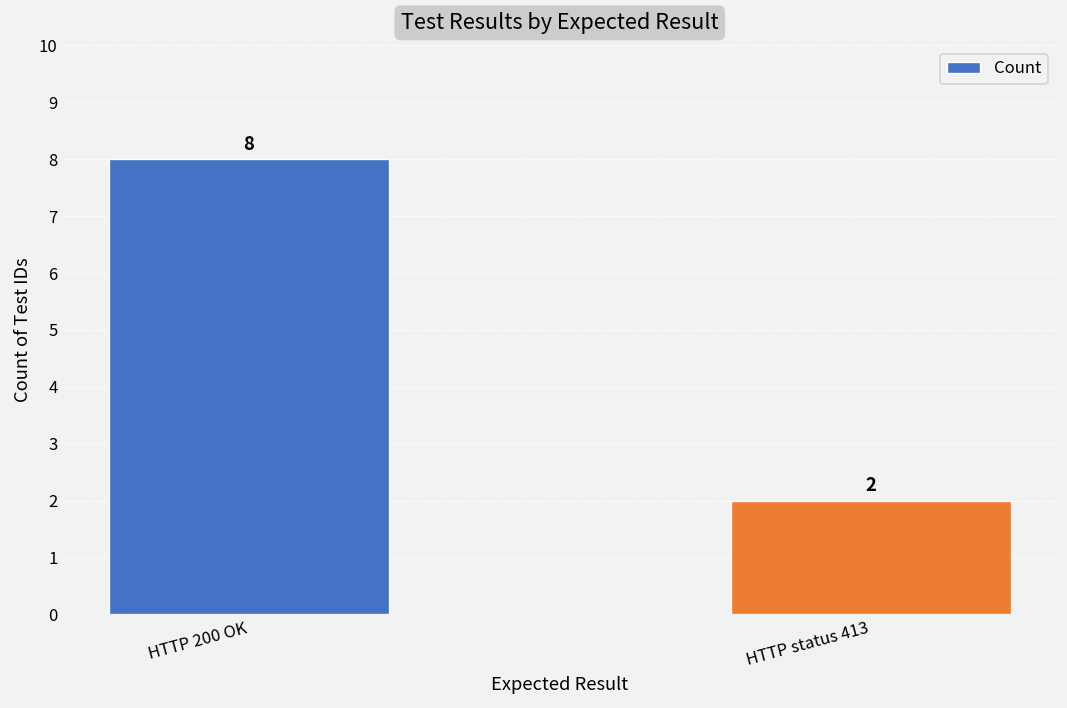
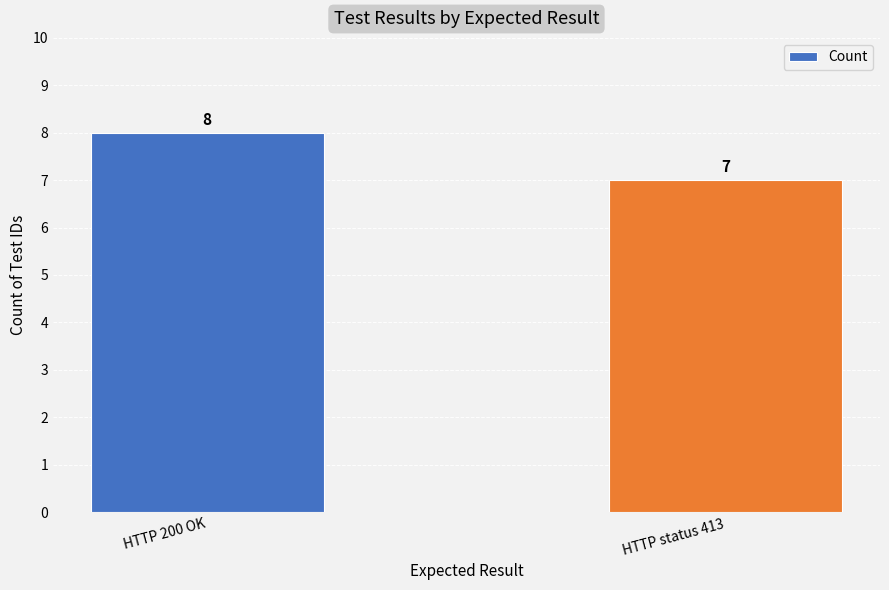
  {
    "HTTP 200 OK": 8,
-   "HTTP status 413": 2
+   "HTTP status 413": 7
  }
